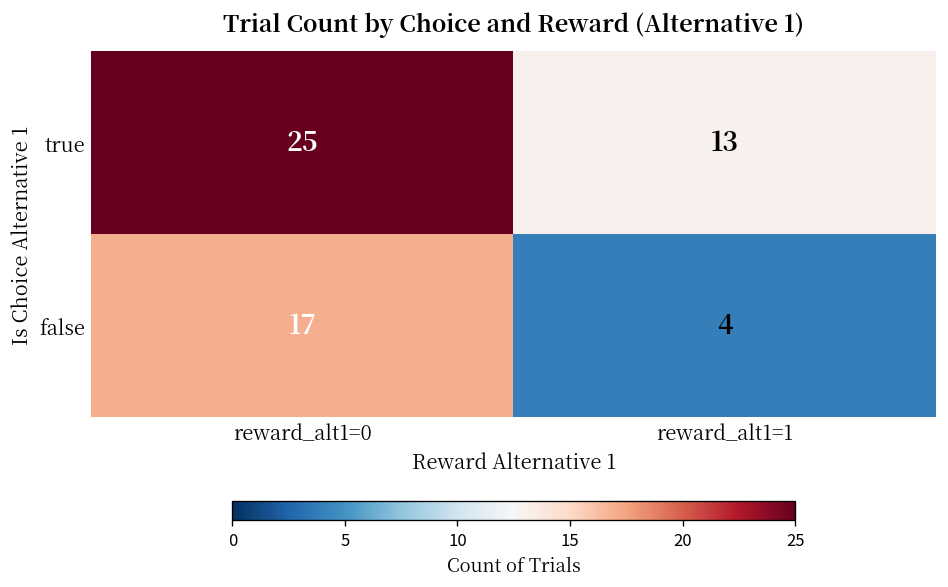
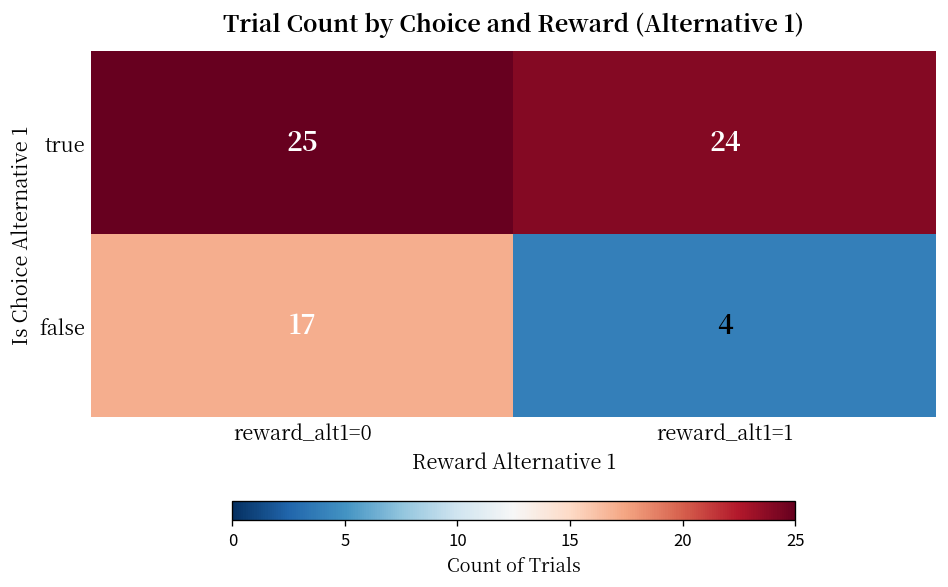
  {
    "true": {
      "reward_alt1=0": 25,
-     "reward_alt1=1": 13
+     "reward_alt1=1": 24
    },
    "false": {
      "reward_alt1=0": 17,
      "reward_alt1=1": 4
    }
  }
